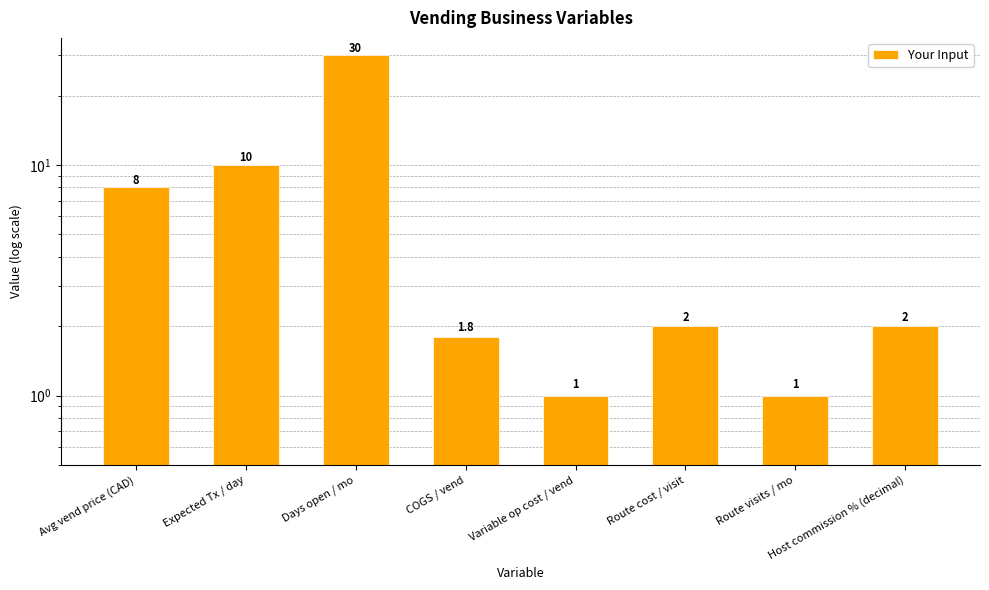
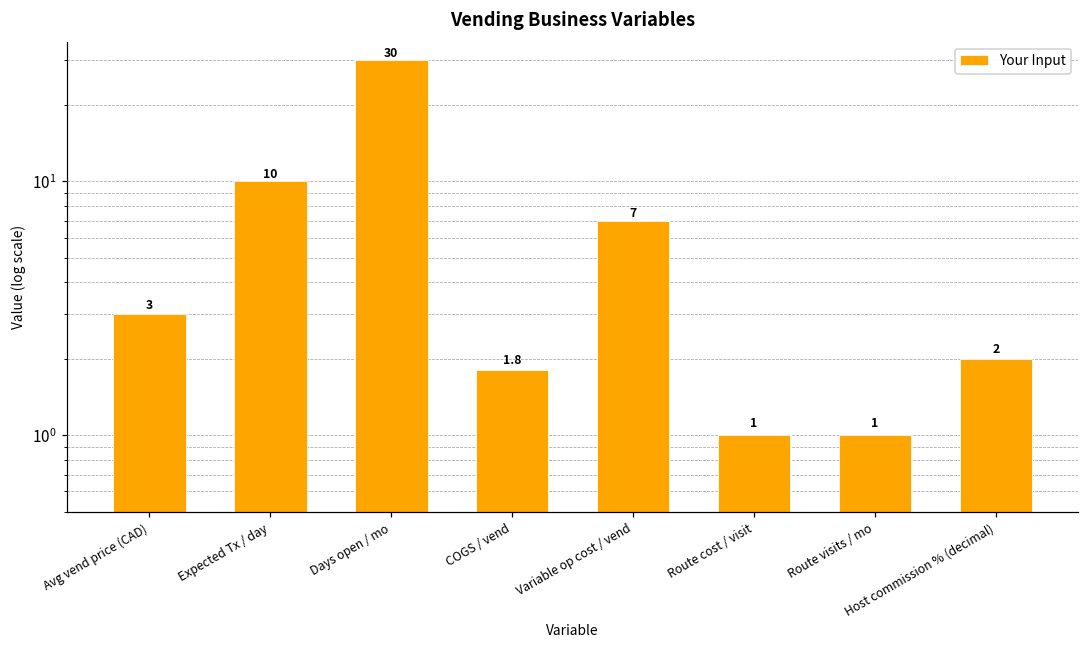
  {
-   "Avg vend price (CAD)": 8,
+   "Avg vend price (CAD)": 3,
    "Expected Tx / day": 10,
    "Days open / mo": 30,
    "COGS / vend": 1.8,
-   "Variable op cost / vend": 1,
-   "Route cost / visit": 2,
+   "Variable op cost / vend": 7,
+   "Route cost / visit": 1,
    "Route visits / mo": 1,
    "Host commission % (decimal)": 2
  }
